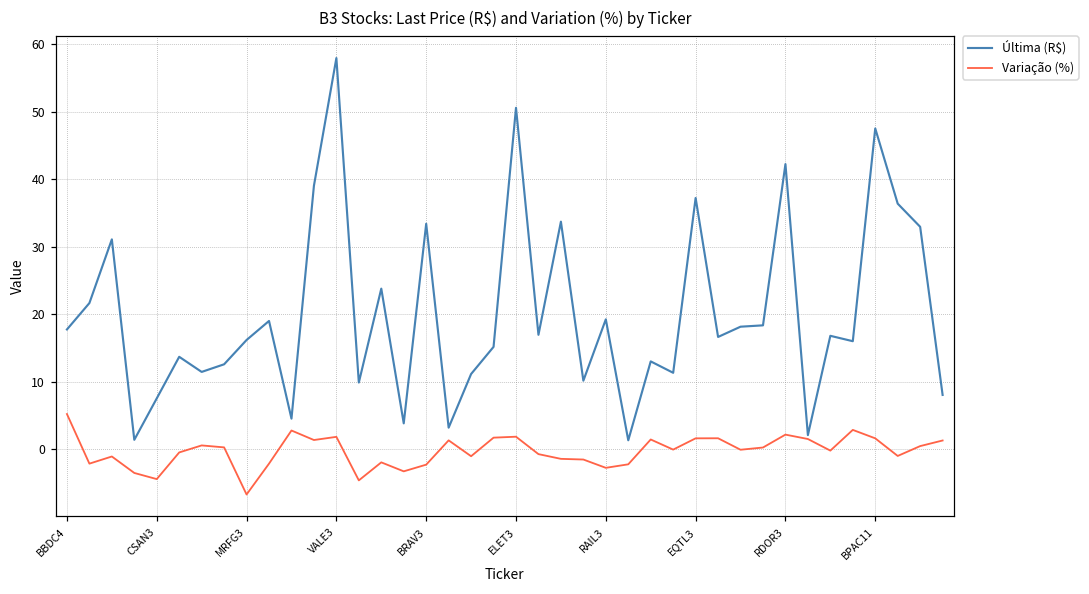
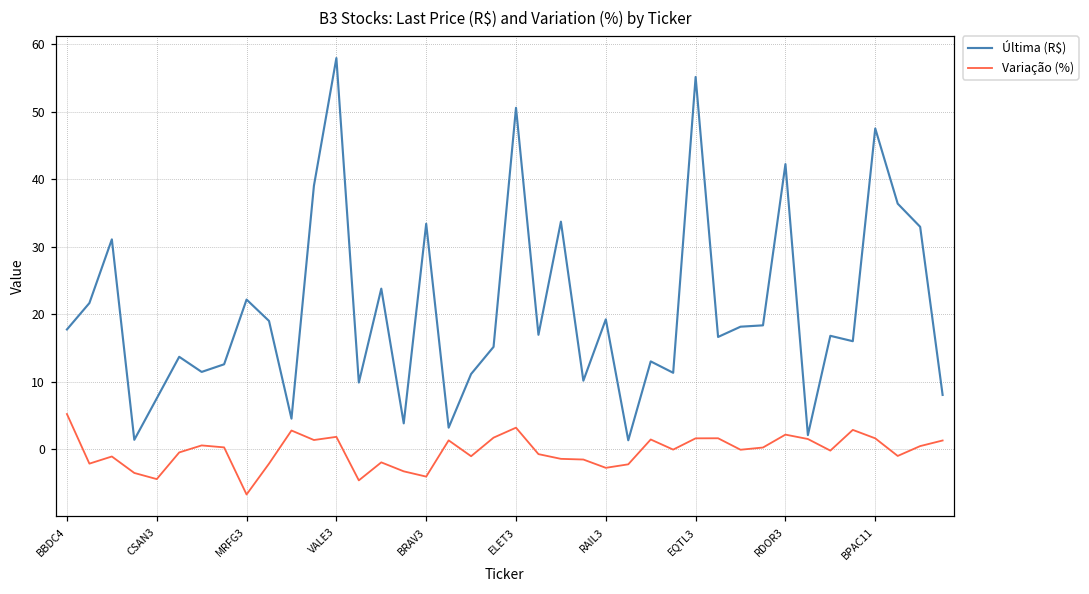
  {
    "Última (R$)": {
      "BBDC4": 18,
      "CSAN3": 8,
-     "MRFG3": 16,
+     "MRFG3": 22,
      "VALE3": 58,
      "BRAV3": 33,
      "ELET3": 51,
      "RAIL3": 19,
-     "EQTL3": 37,
+     "EQTL3": 55,
      "RDOR3": 42,
      "BPAC11": 47
    },
    "Variação (%)": {
      "BBDC4": 5,
      "CSAN3": -4,
      "MRFG3": -7,
      "VALE3": 2,
-     "BRAV3": -2,
-     "ELET3": 2,
+     "BRAV3": -4,
+     "ELET3": 3,
      "RAIL3": -3,
      "EQTL3": 2,
      "RDOR3": 2,
      "BPAC11": 2
    }
  }
